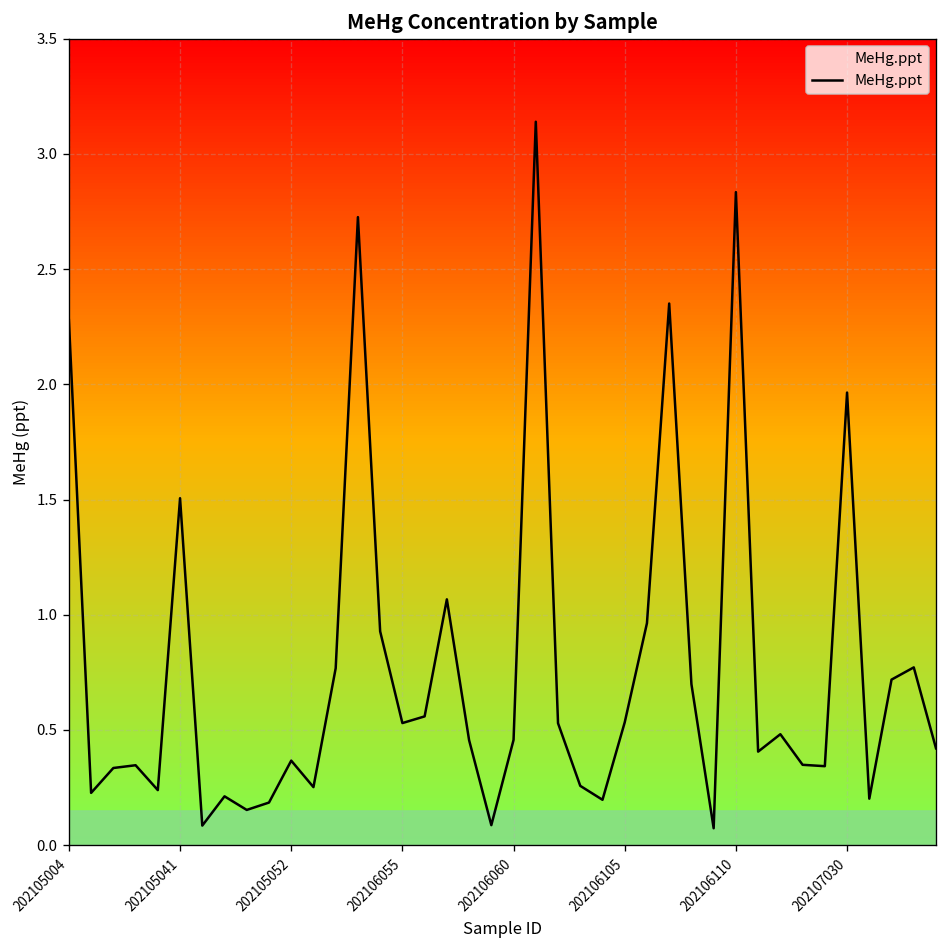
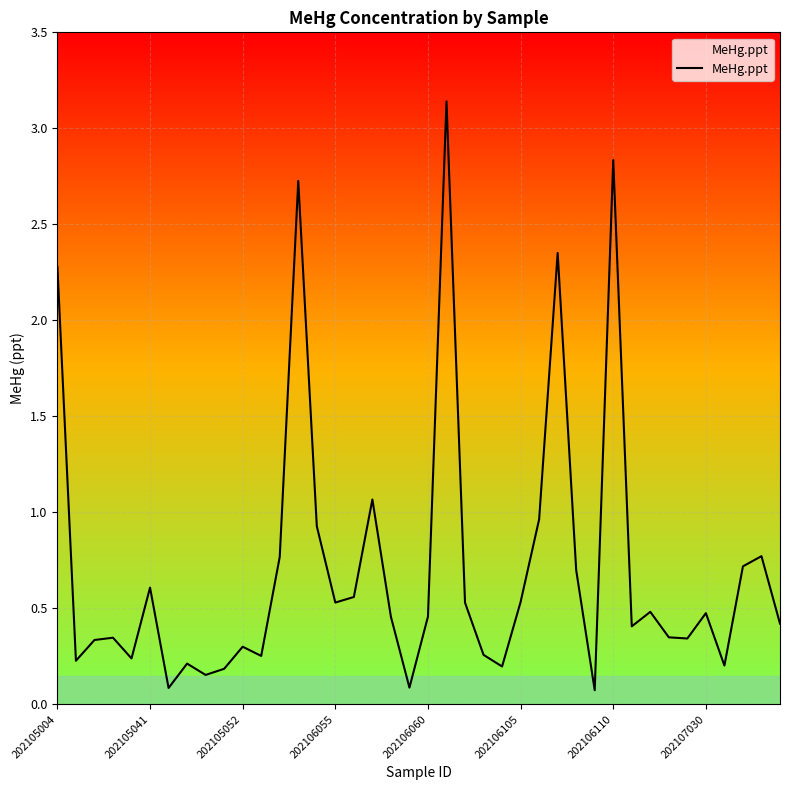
  {
    "202105004": 2.28,
-   "202105041": 1.51,
-   "202105052": 0.37,
+   "202105041": 0.61,
+   "202105052": 0.30,
    "202106055": 0.53,
    "202106060": 0.46,
    "202106105": 0.53,
    "202106110": 2.83,
-   "202107030": 1.96
+   "202107030": 0.47
  }
